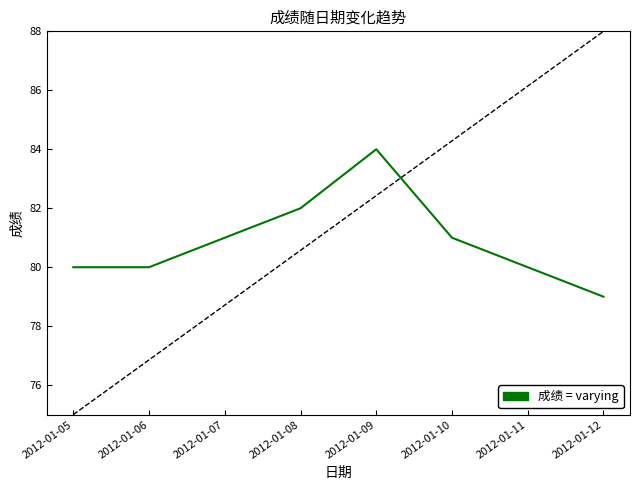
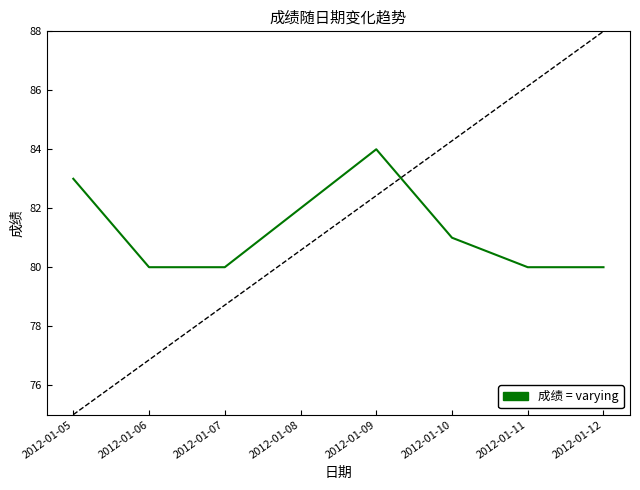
  {
    "成绩 = varying": {
-     "2012-01-05": 80,
+     "2012-01-05": 83,
      "2012-01-06": 80,
-     "2012-01-07": 81,
+     "2012-01-07": 80,
      "2012-01-08": 82,
      "2012-01-09": 84,
      "2012-01-10": 81,
      "2012-01-11": 80,
-     "2012-01-12": 79
+     "2012-01-12": 80
    }
  }
